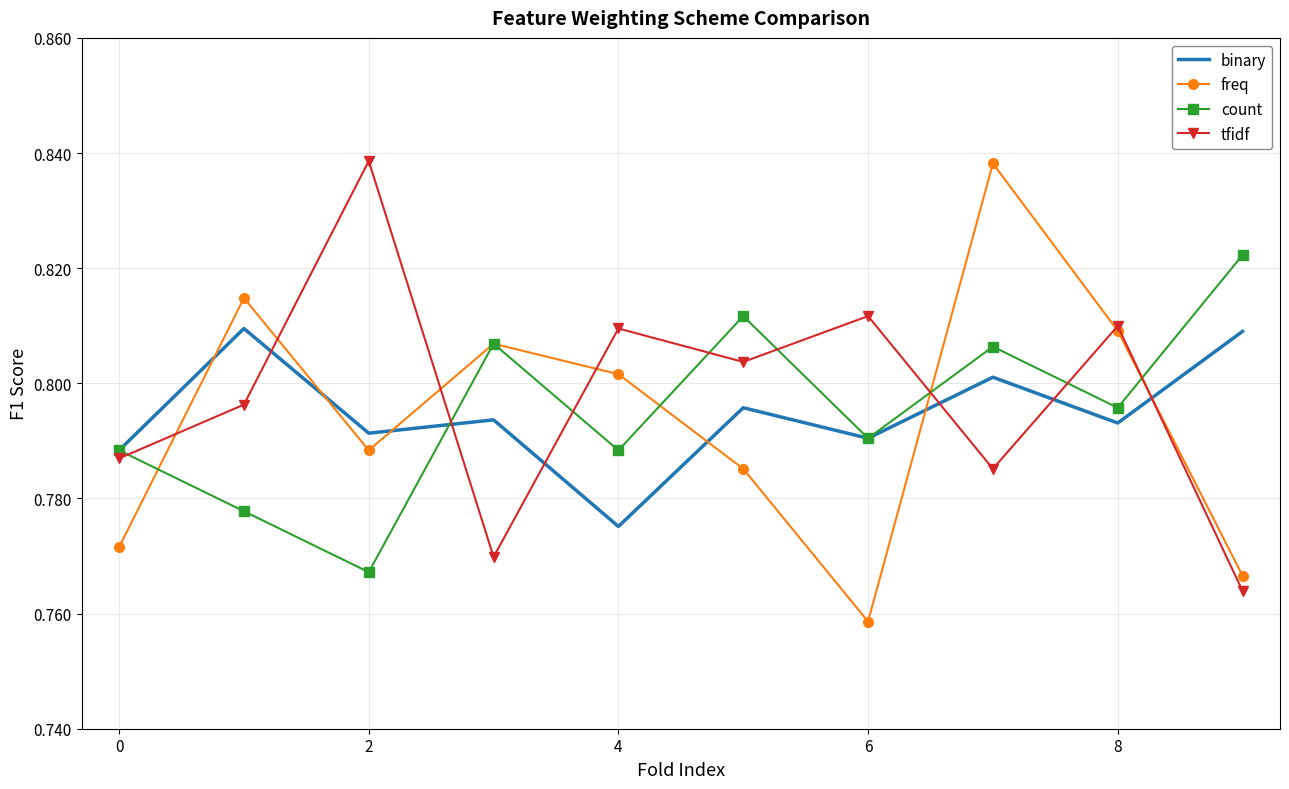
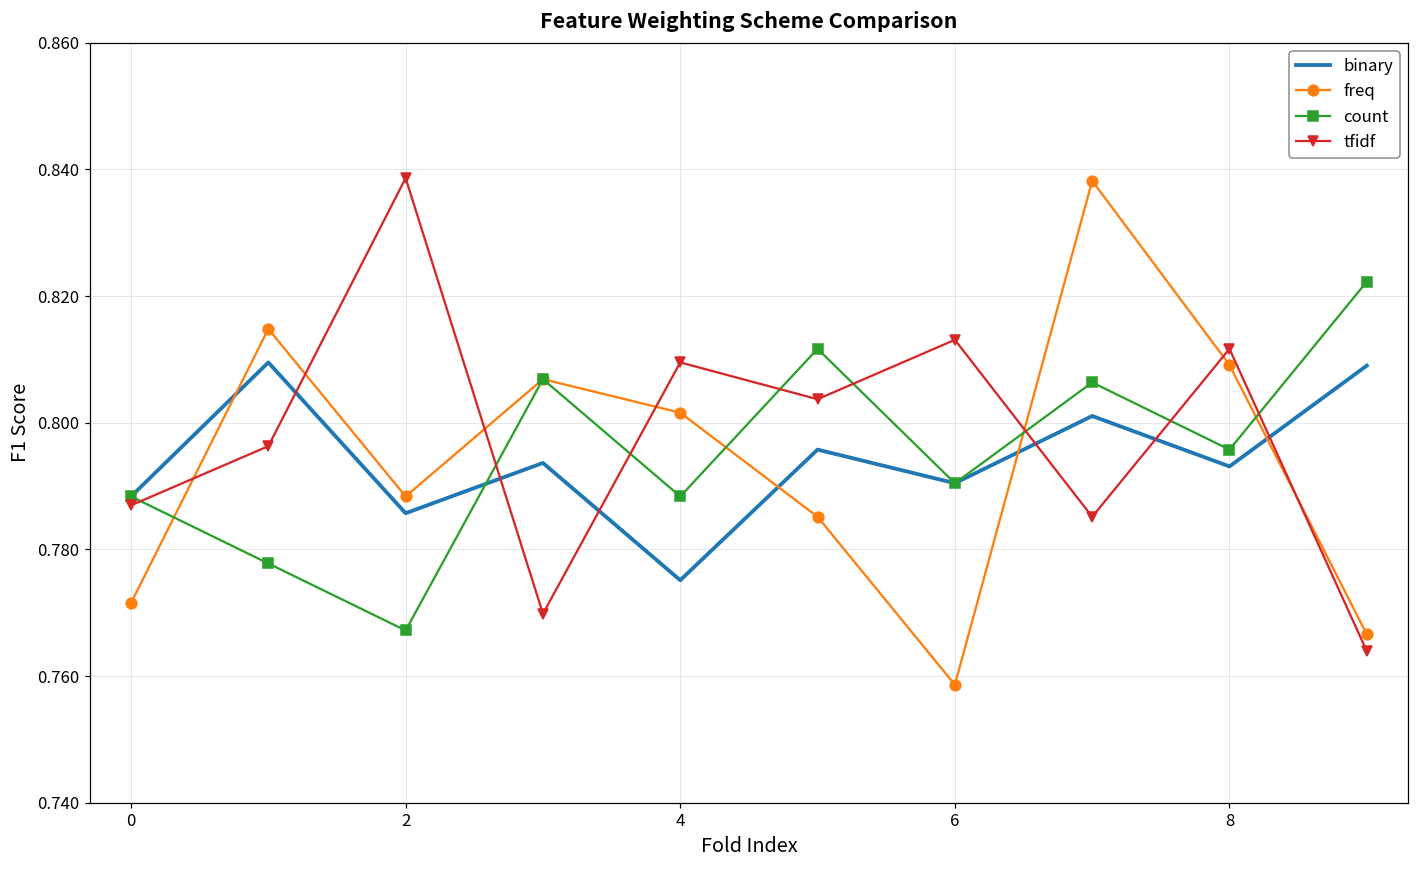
  {
    "binary": {
-     "2": 0.791,
+     "2": 0.786,
      "4": 0.775,
      "8": 0.793
    },
    "freq": {
      "0": 0.772,
      "2": 0.788,
      "4": 0.802,
      "6": 0.759,
      "8": 0.809
    },
    "count": {
      "2": 0.767,
      "4": 0.788,
      "8": 0.796
    },
    "tfidf": {
      "0": 0.787,
      "2": 0.839,
      "4": 0.810,
-     "6": 0.812,
-     "8": 0.810
+     "6": 0.813,
+     "8": 0.812
    }
  }
